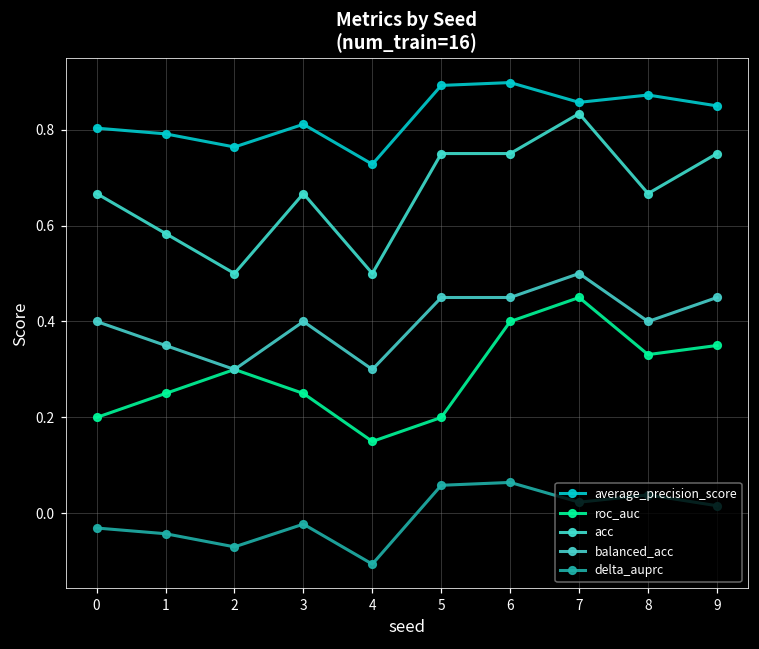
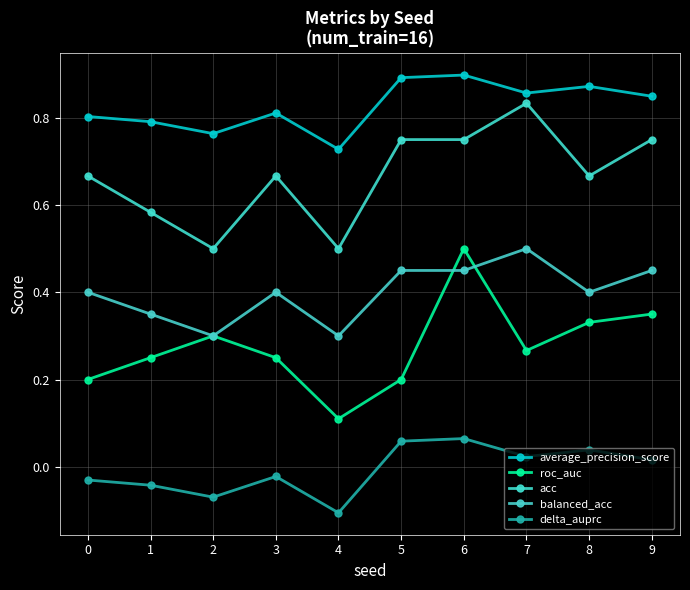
  {
    "roc_auc": {
      "0": 0.20,
      "1": 0.25,
      "3": 0.25,
-     "4": 0.15,
+     "4": 0.11,
      "5": 0.20,
-     "6": 0.4,
-     "7": 0.45,
+     "6": 0.5,
+     "7": 0.27,
      "8": 0.33,
      "9": 0.35
    }
  }
